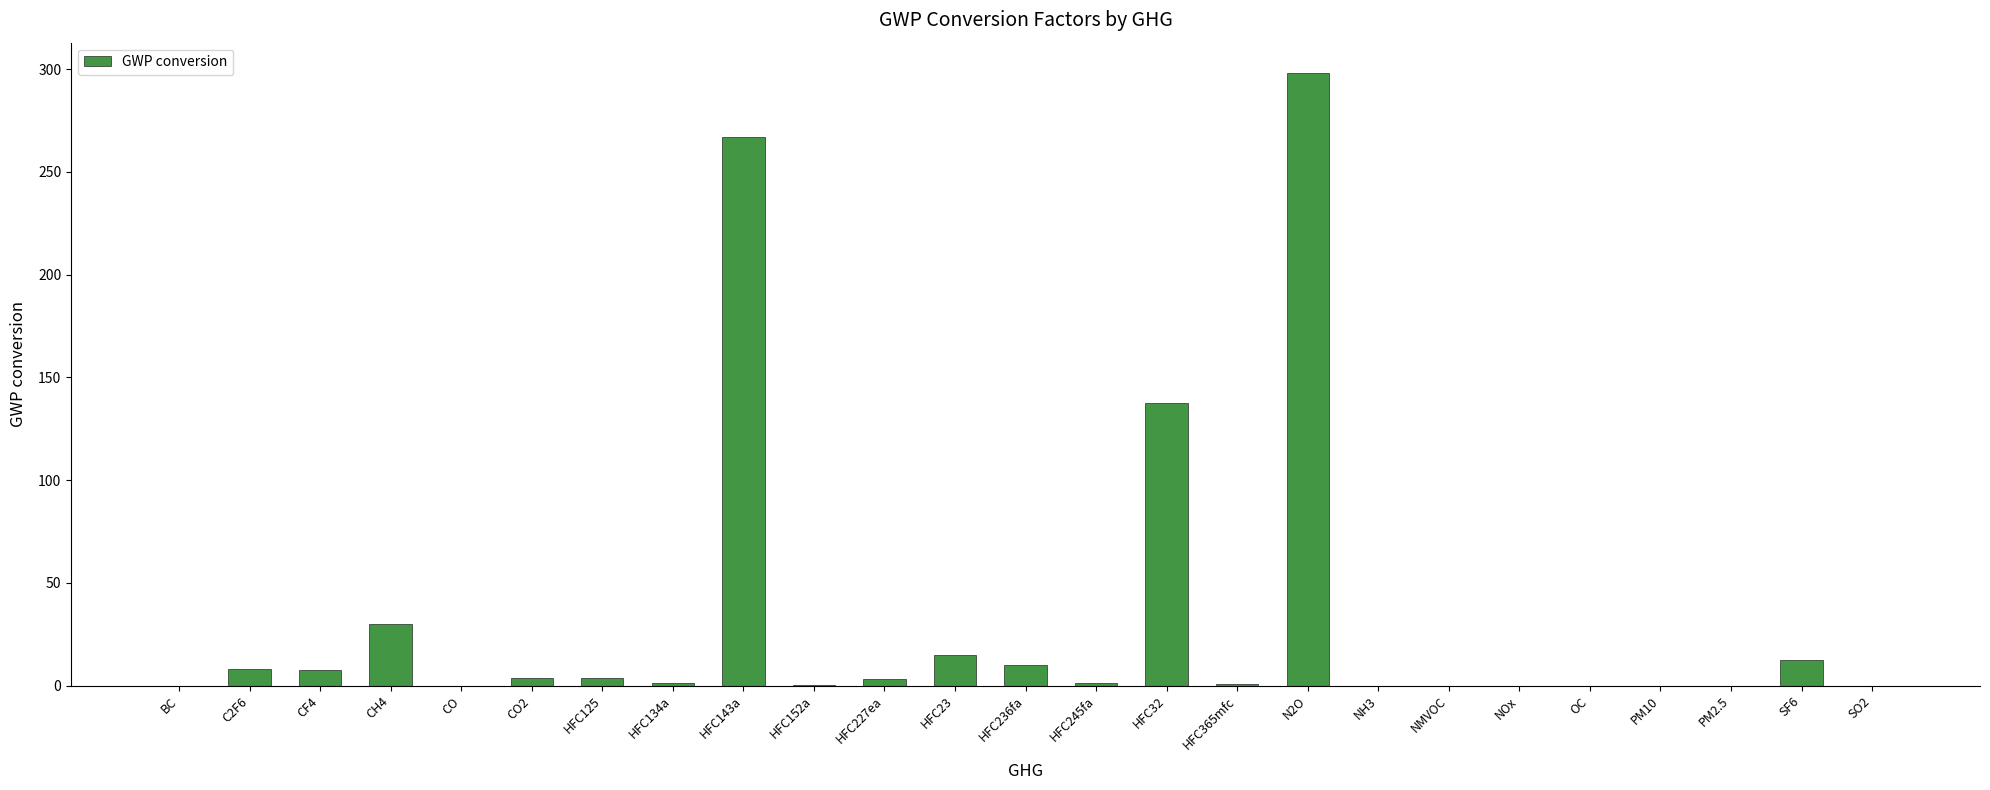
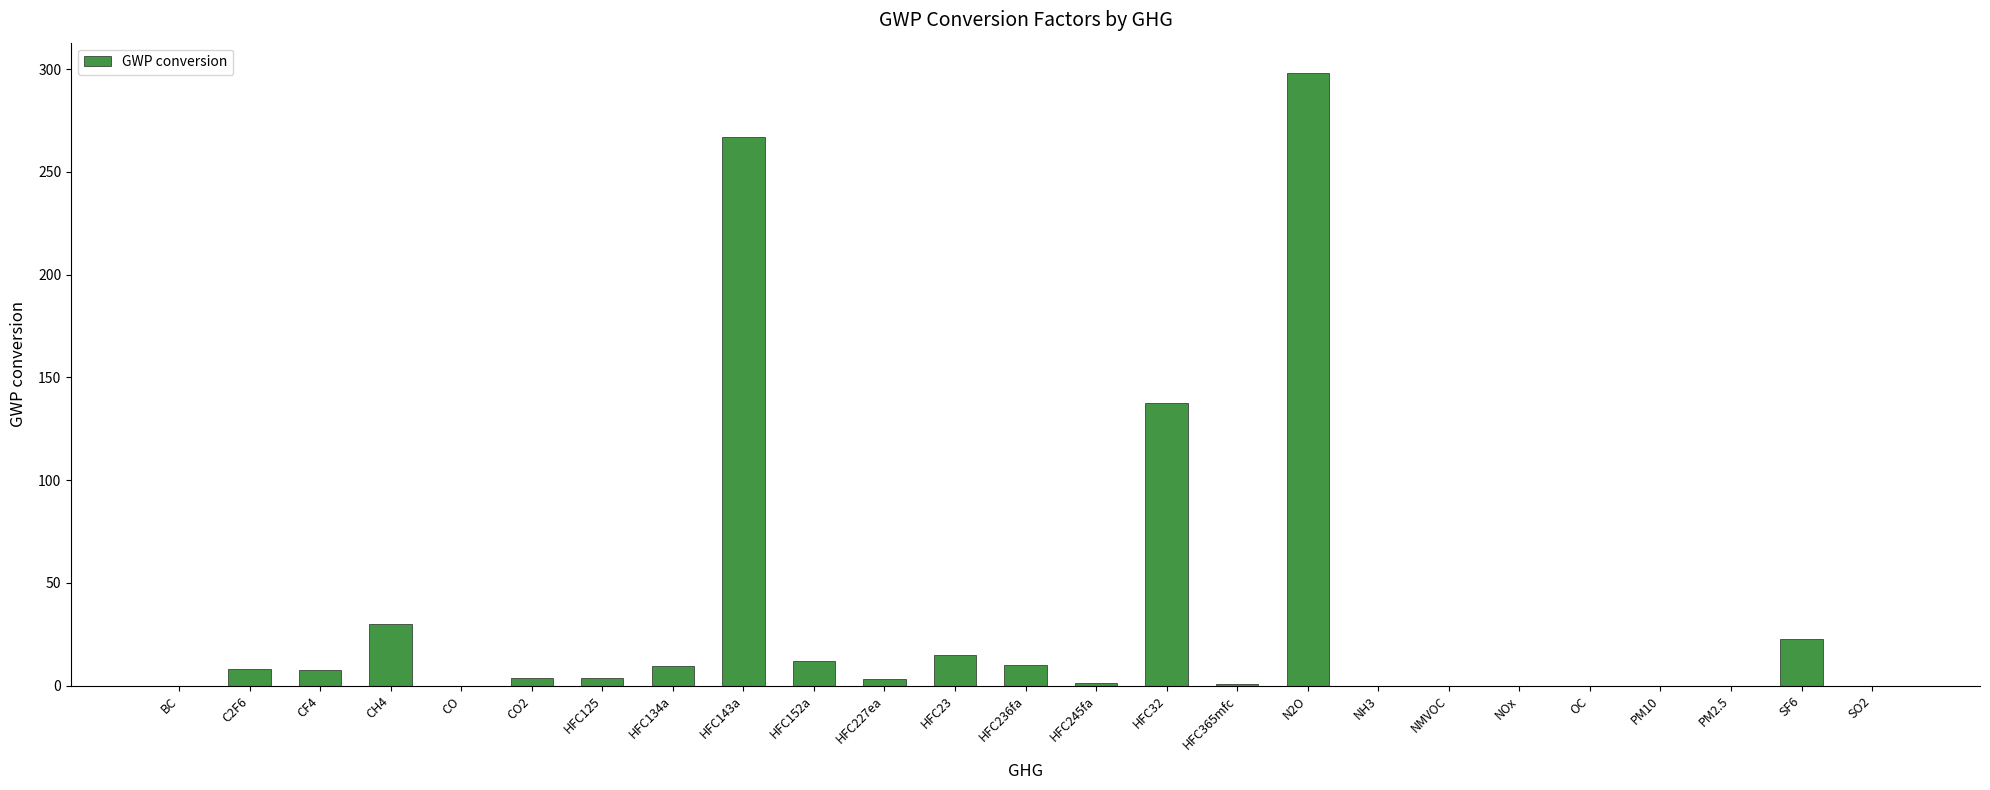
  {
    "BC": 0,
    "C2F6": 8,
    "CF4": 7,
    "CH4": 30,
    "CO": 0,
    "CO2": 4,
    "HFC125": 4,
-   "HFC134a": 1,
+   "HFC134a": 10,
    "HFC143a": 267,
-   "HFC152a": 0,
+   "HFC152a": 12,
    "HFC227ea": 3,
    "HFC23": 15,
    "HFC236fa": 10,
    "HFC32": 138,
    "N2O": 298,
    "NH3": 0,
    "NMVOC": 0,
    "NOx": 0,
    "OC": 0,
    "PM10": 0,
    "PM2.5": 0,
-   "SF6": 13,
+   "SF6": 23,
    "SO2": 0
  }
